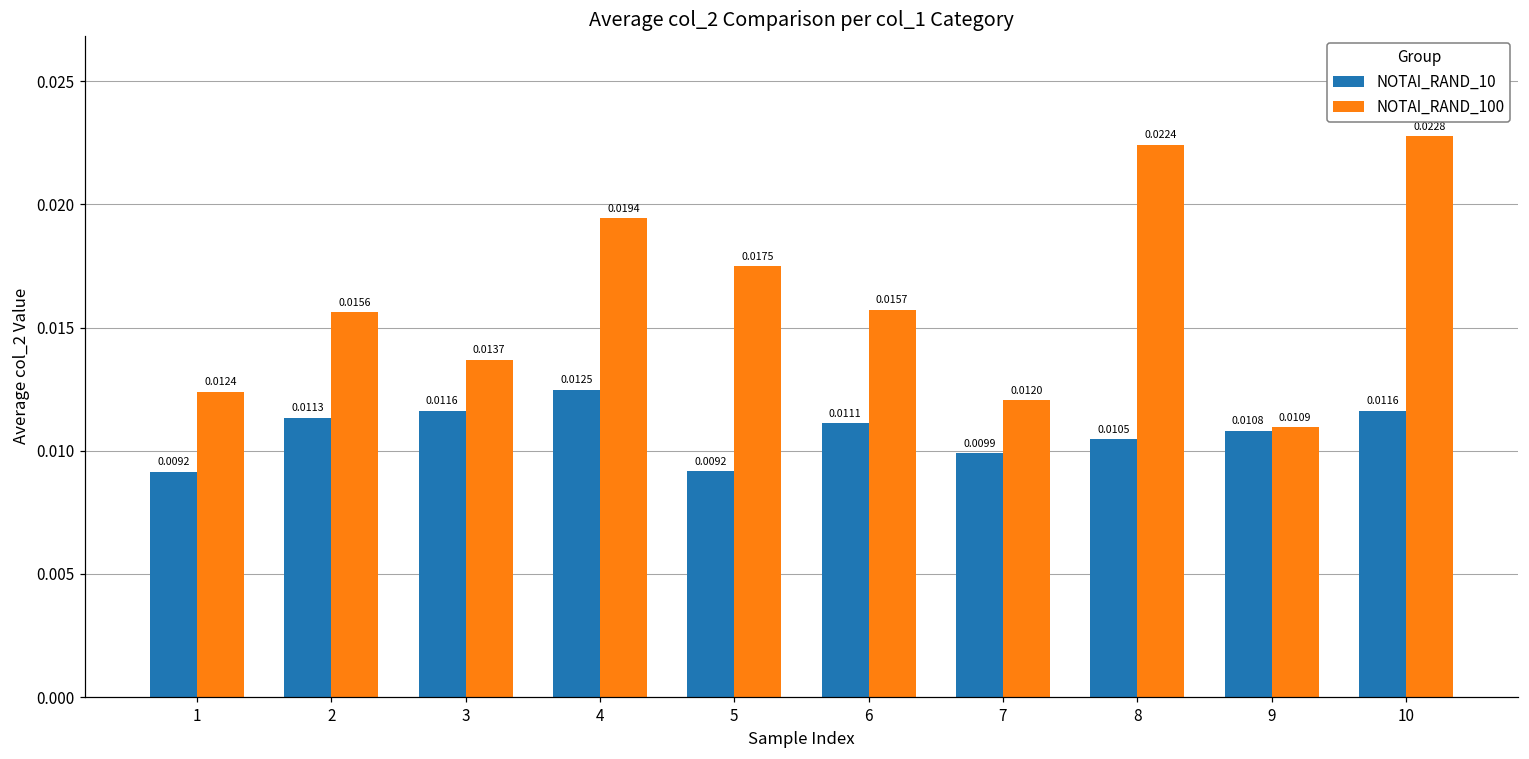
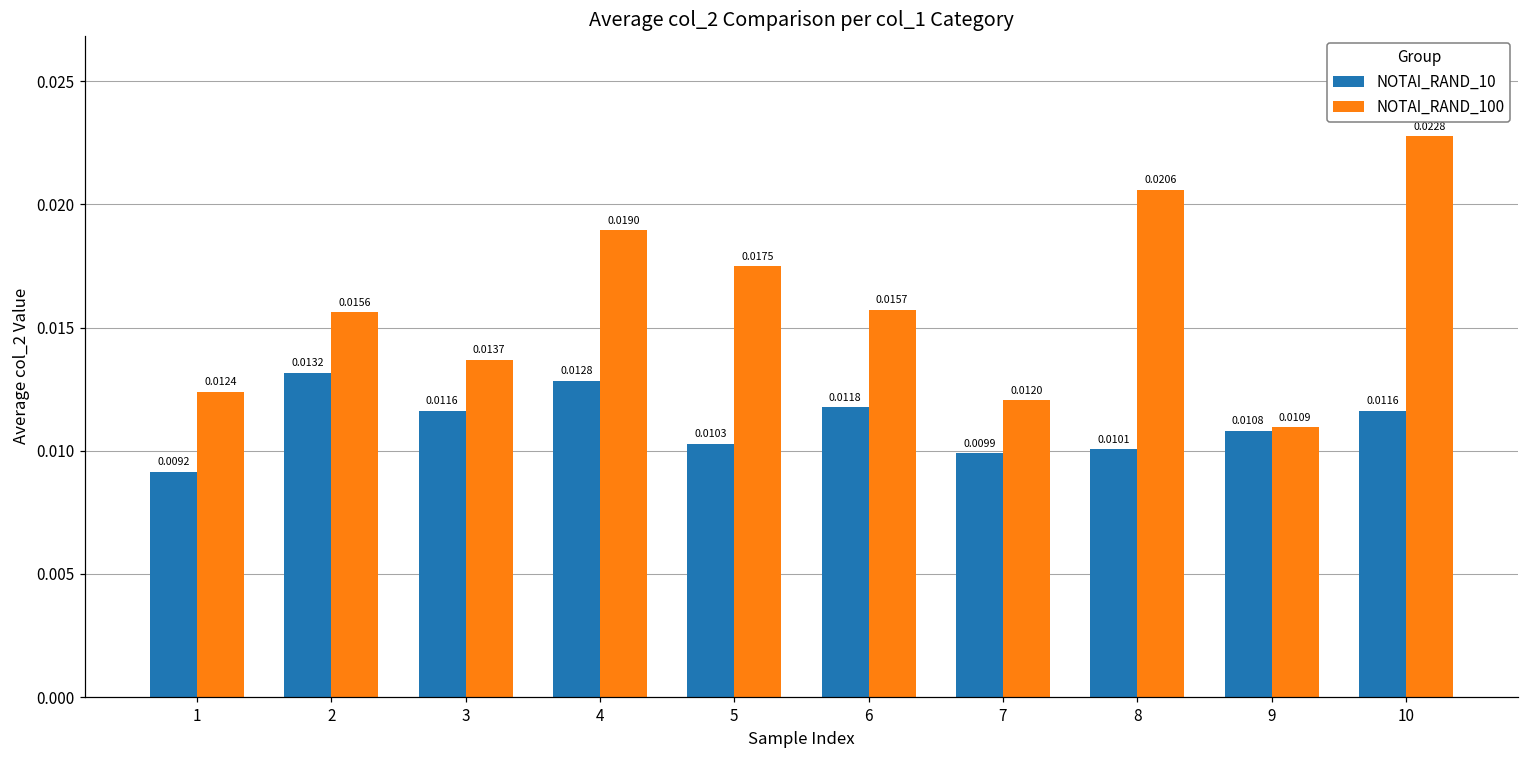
  {
    "NOTAI_RAND_10": {
      "1": 0.0092,
-     "2": 0.0113,
+     "2": 0.0132,
      "3": 0.0116,
-     "4": 0.0125,
-     "5": 0.0092,
-     "6": 0.0111,
+     "4": 0.0128,
+     "5": 0.0103,
+     "6": 0.0118,
      "7": 0.0099,
-     "8": 0.0105,
+     "8": 0.0101,
      "9": 0.0108,
      "10": 0.0116
    },
    "NOTAI_RAND_100": {
      "1": 0.0124,
      "2": 0.0156,
      "3": 0.0137,
-     "4": 0.0194,
+     "4": 0.0190,
      "5": 0.0175,
      "6": 0.0157,
      "7": 0.0120,
-     "8": 0.0224,
+     "8": 0.0206,
      "9": 0.0109,
      "10": 0.0228
    }
  }
